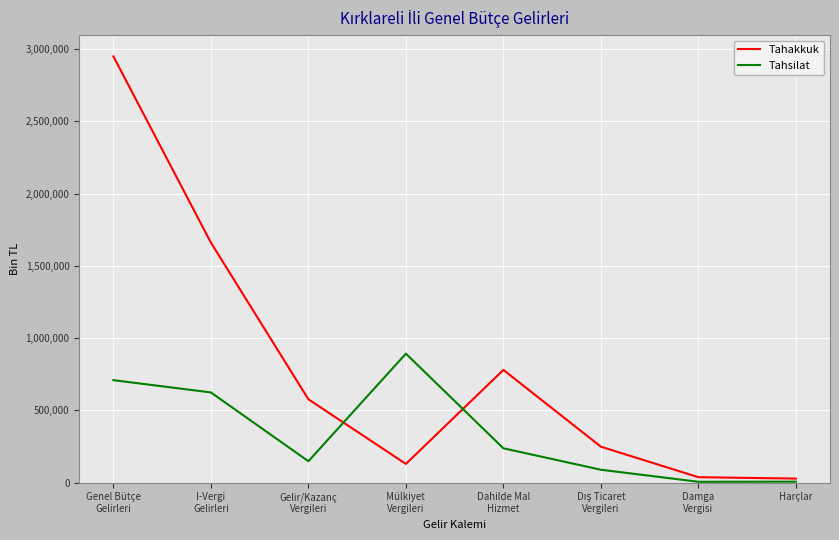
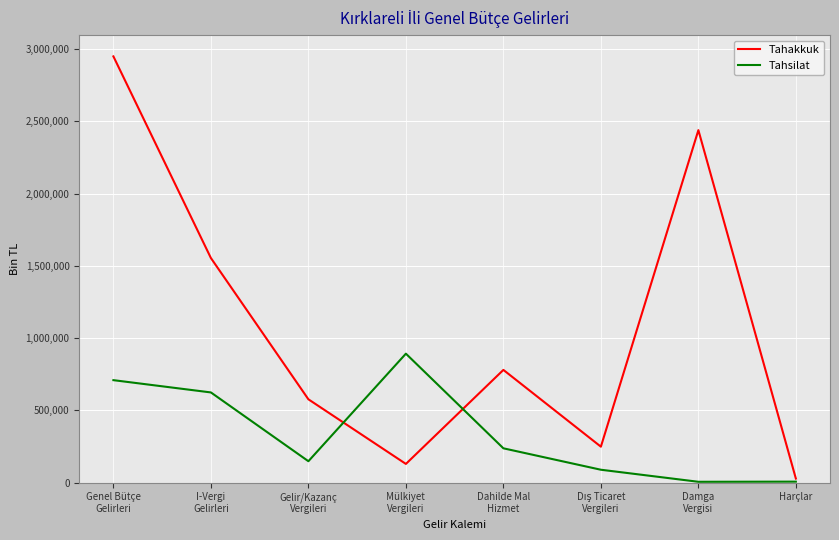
  {
    "Tahakkuk": {
      "Genel Bütçe Gelirleri": "2,950,000",
-     "I-Vergi Gelirleri": "1,660,000",
+     "I-Vergi Gelirleri": "1,550,000",
      "Gelir/Kazanç Vergileri": "580,000",
      "Mülkiyet Vergileri": "130,000",
      "Dahilde Mal Hizmet": "780,000",
      "Dış Ticaret Vergileri": "250,000",
-     "Damga Vergisi": "40,000",
+     "Damga Vergisi": "2,440,000",
      "Harçlar": "30,000"
    },
    "Tahsilat": {
      "Genel Bütçe Gelirleri": "710,000",
      "I-Vergi Gelirleri": "620,000",
      "Gelir/Kazanç Vergileri": "150,000",
      "Mülkiyet Vergileri": "890,000",
      "Dahilde Mal Hizmet": "240,000",
      "Dış Ticaret Vergileri": "90,000",
      "Damga Vergisi": "10,000",
      "Harçlar": "10,000"
    }
  }
